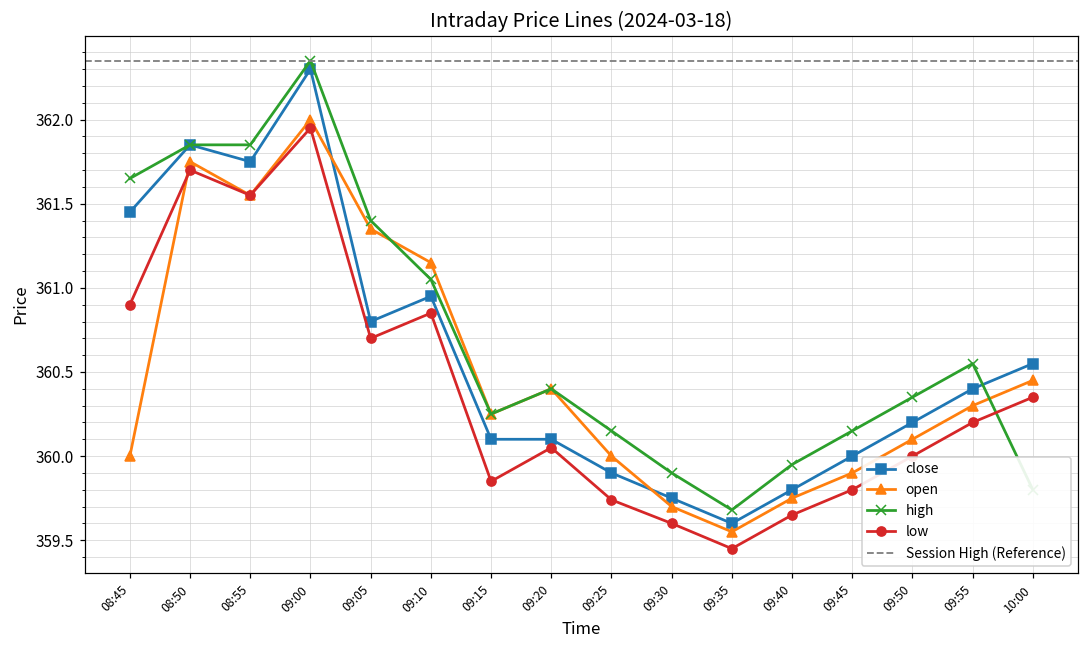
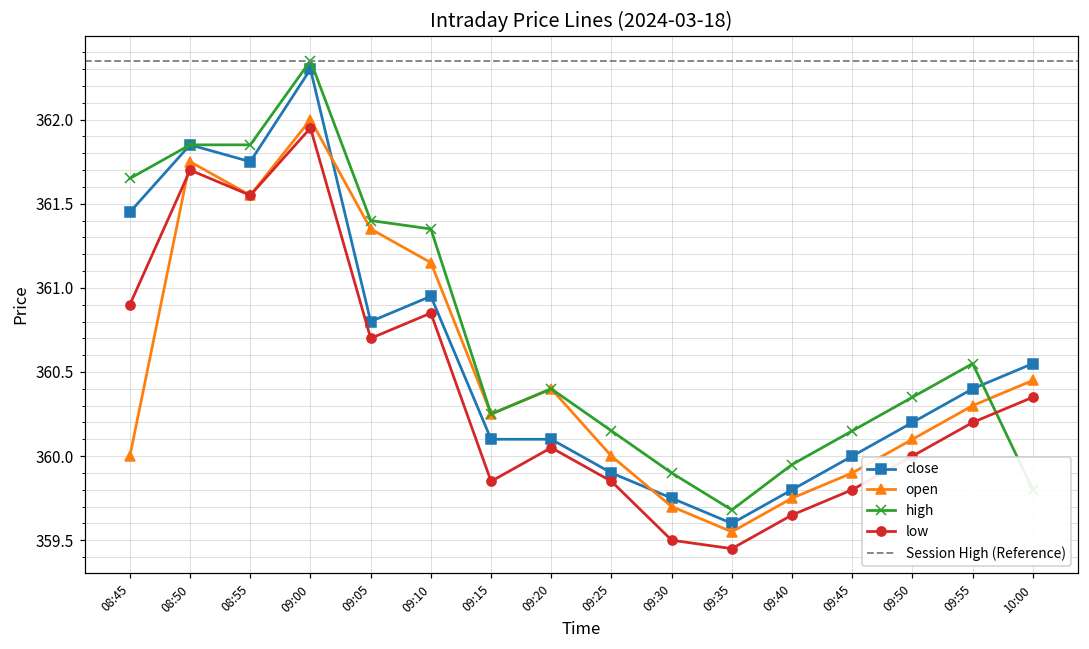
  {
    "close": {
      "08:45": 361.45,
      "08:55": 361.75,
      "09:00": 362.30,
      "09:05": 360.80,
      "09:10": 360.95,
      "09:15": 360.10,
      "09:20": 360.10,
      "09:25": 359.90,
      "09:30": 359.75,
      "09:35": 359.60,
      "09:40": 359.80,
      "09:45": 360.00,
      "09:50": 360.20,
      "09:55": 360.40,
      "10:00": 360.55
    },
    "open": {
      "08:45": 360.00,
      "08:50": 361.75,
      "09:00": 362.00,
      "09:05": 361.35,
      "09:10": 361.15,
      "09:25": 360.00,
      "09:30": 359.70,
      "09:35": 359.55,
      "09:40": 359.75,
      "09:45": 359.90,
      "09:50": 360.10,
      "09:55": 360.30,
      "10:00": 360.45
    },
    "high": {
      "08:45": 361.65,
      "08:55": 361.85,
      "09:00": 362.35,
      "09:05": 361.40,
-     "09:10": 361.05,
+     "09:10": 361.35,
      "09:25": 360.15,
      "09:30": 359.90,
      "09:35": 359.68,
      "09:40": 359.95,
      "09:45": 360.15,
      "09:50": 360.35,
      "09:55": 360.55
    },
    "low": {
      "08:45": 360.90,
      "08:50": 361.70,
      "09:00": 361.95,
      "09:05": 360.70,
      "09:10": 360.85,
      "09:15": 359.85,
      "09:20": 360.05,
-     "09:25": 359.74,
-     "09:30": 359.6,
+     "09:25": 359.85,
+     "09:30": 359.5,
      "09:35": 359.45,
      "09:40": 359.65,
      "09:45": 359.80,
      "09:55": 360.20,
      "10:00": 360.35
    }
  }
